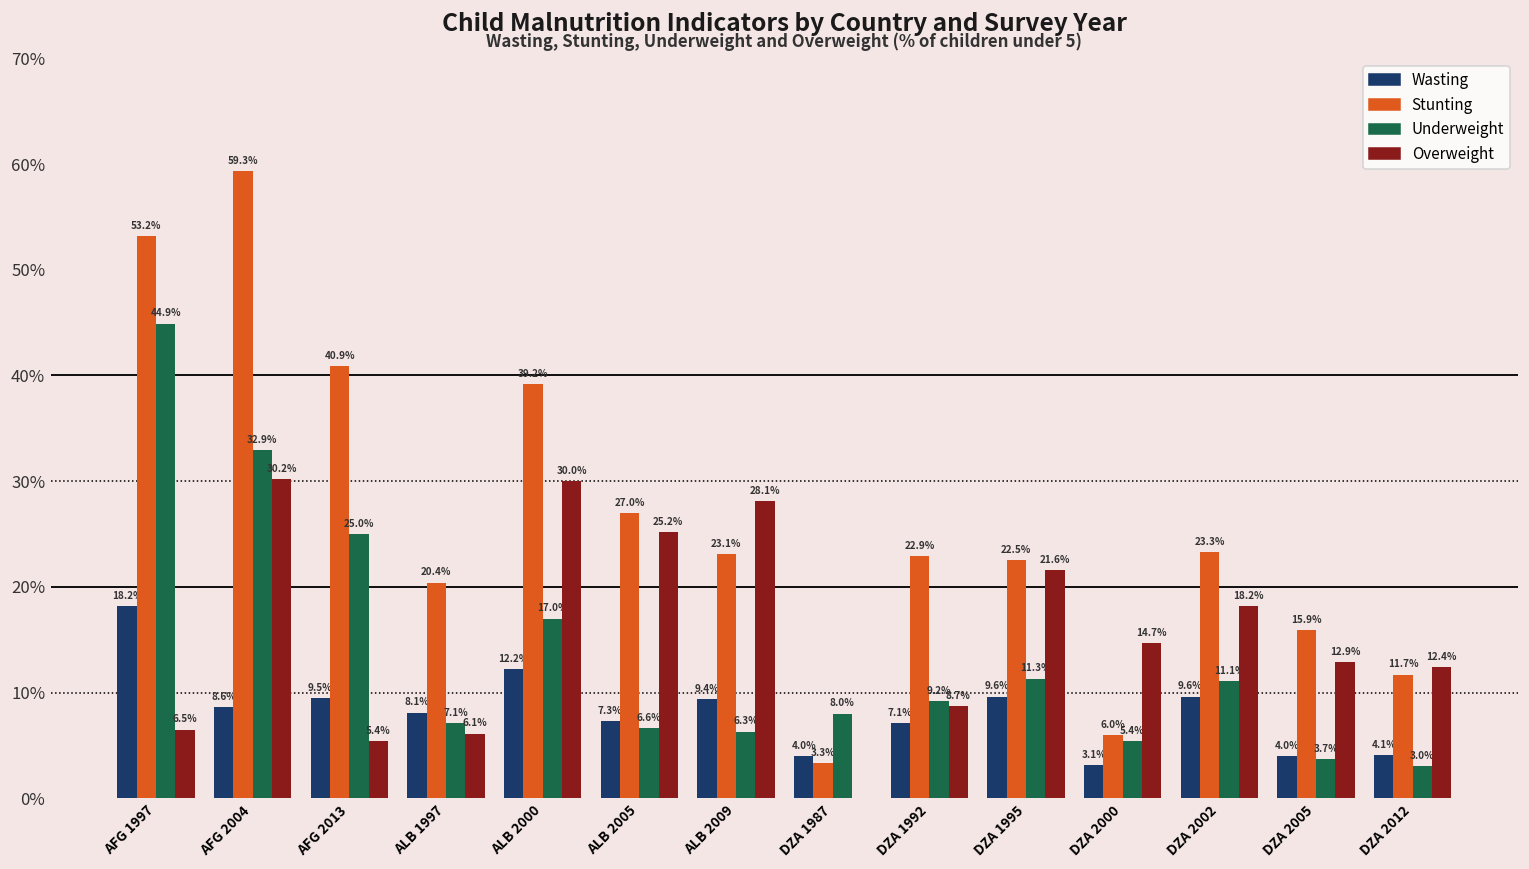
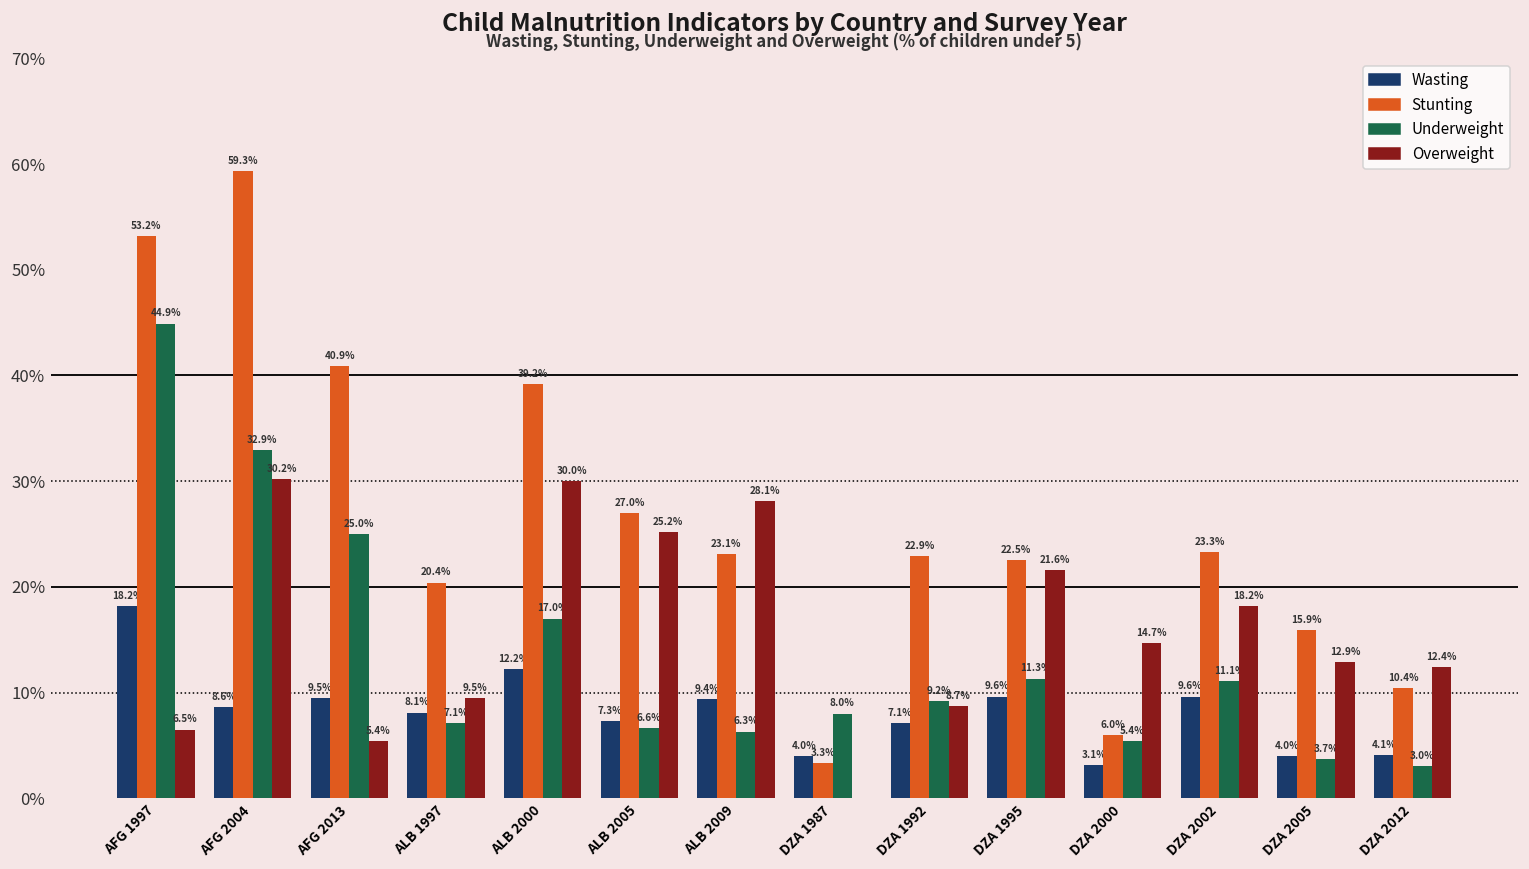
  {
    "Stunting": {
      "AFG 1997": "53.2%",
      "AFG 2004": "59.3%",
      "AFG 2013": "40.9%",
      "ALB 1997": "20.4%",
      "ALB 2000": "39.2%",
      "ALB 2005": "27.0%",
      "ALB 2009": "23.1%",
      "DZA 1987": "3.3%",
      "DZA 1992": "22.9%",
      "DZA 1995": "22.5%",
      "DZA 2000": "6.0%",
      "DZA 2002": "23.3%",
      "DZA 2005": "15.9%",
-     "DZA 2012": "11.7%"
+     "DZA 2012": "10.4%"
    },
    "Overweight": {
      "AFG 1997": "6.5%",
      "AFG 2004": "30.2%",
      "AFG 2013": "5.4%",
-     "ALB 1997": "6.1%",
+     "ALB 1997": "9.5%",
      "ALB 2000": "30.0%",
      "ALB 2005": "25.2%",
      "ALB 2009": "28.1%",
      "DZA 1992": "8.7%",
      "DZA 1995": "21.6%",
      "DZA 2000": "14.7%",
      "DZA 2002": "18.2%",
      "DZA 2005": "12.9%",
      "DZA 2012": "12.4%"
    }
  }
